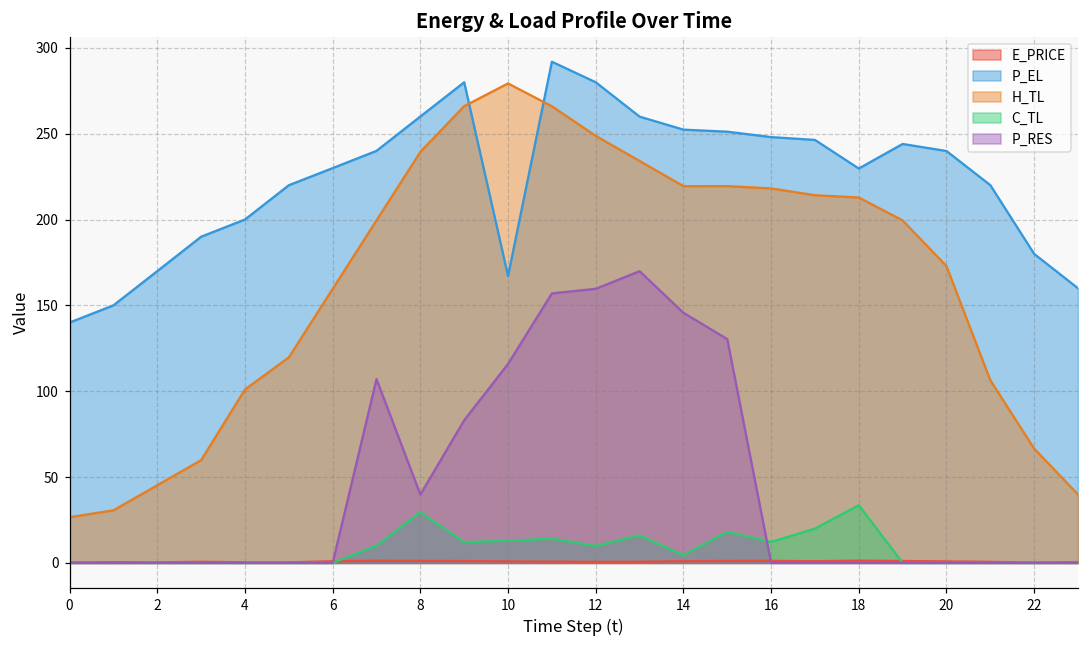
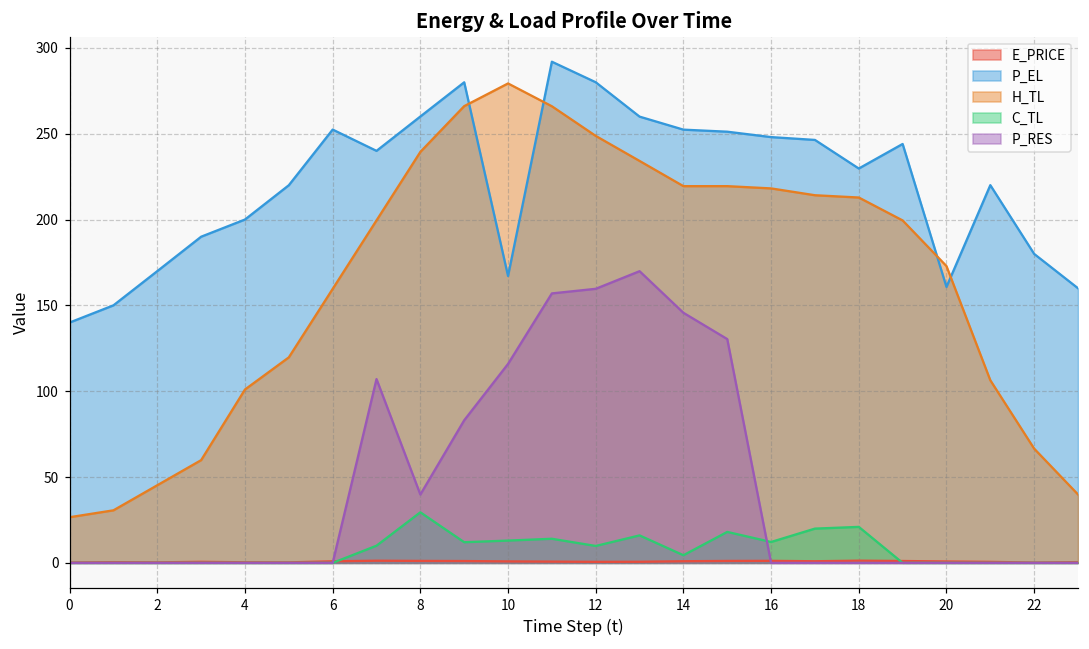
  {
    "P_EL": {
      "0": 140,
      "2": 170,
      "4": 200,
-     "6": 230,
+     "6": 252,
      "8": 260,
      "10": 167,
      "12": 280,
      "14": 252,
      "16": 248,
      "18": 230,
-     "20": 240,
+     "20": 161,
      "22": 180
    },
    "C_TL": {
      "8": 29,
      "10": 13,
      "12": 10,
      "14": 4,
      "16": 12,
-     "18": 34
+     "18": 21
    },
    "P_RES": {
      "8": 40,
      "10": 116,
      "12": 160,
      "14": 146
    }
  }
